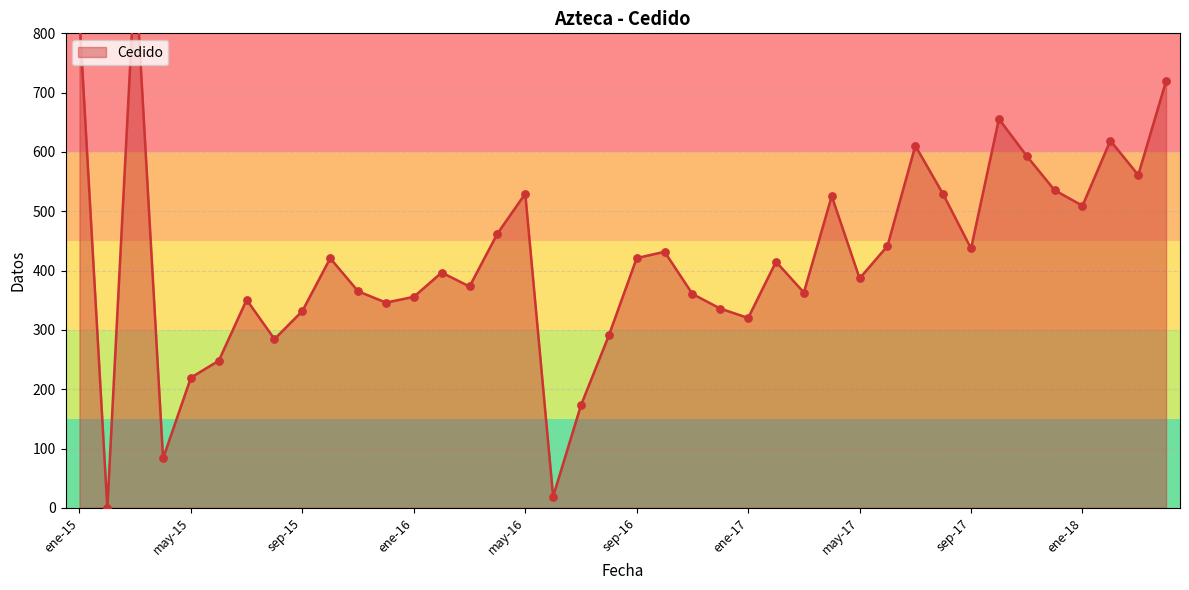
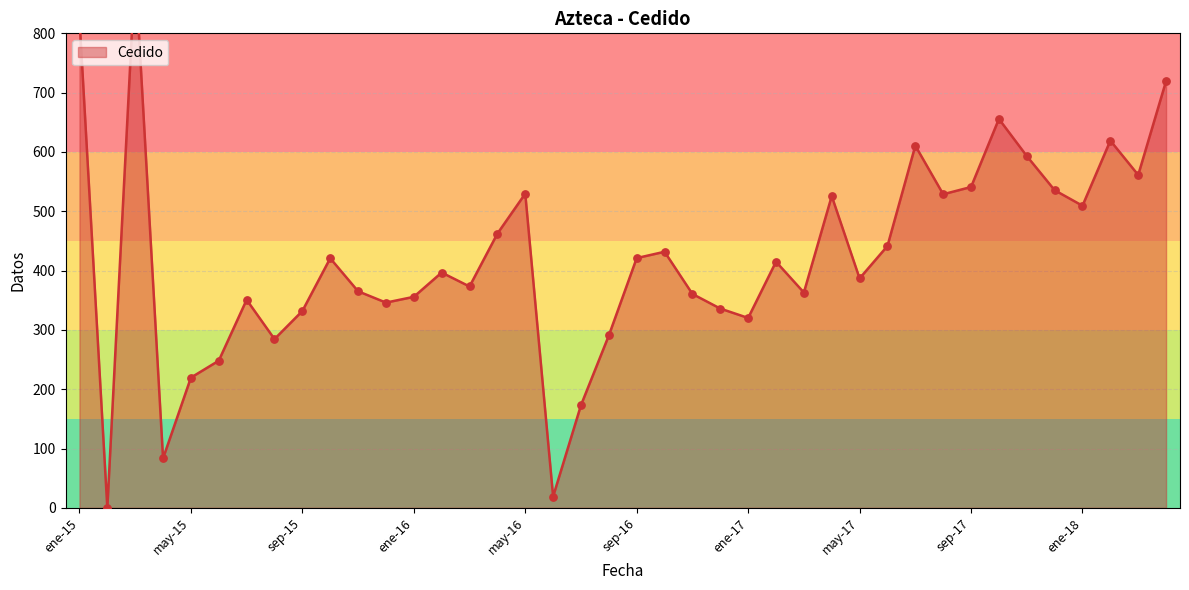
  {
    "may-15": 220,
    "sep-15": 330,
    "ene-16": 360,
    "may-16": 530,
    "sep-16": 420,
    "ene-17": 320,
    "may-17": 390,
-   "sep-17": 440,
+   "sep-17": 540,
    "ene-18": 510
  }
